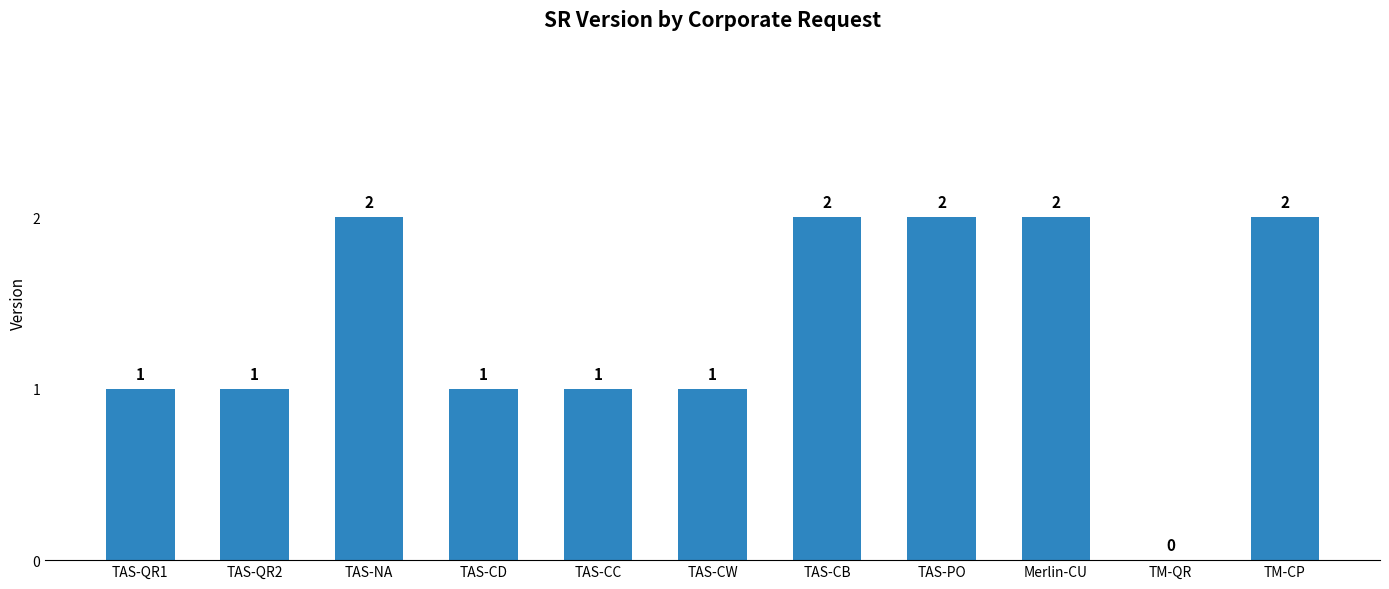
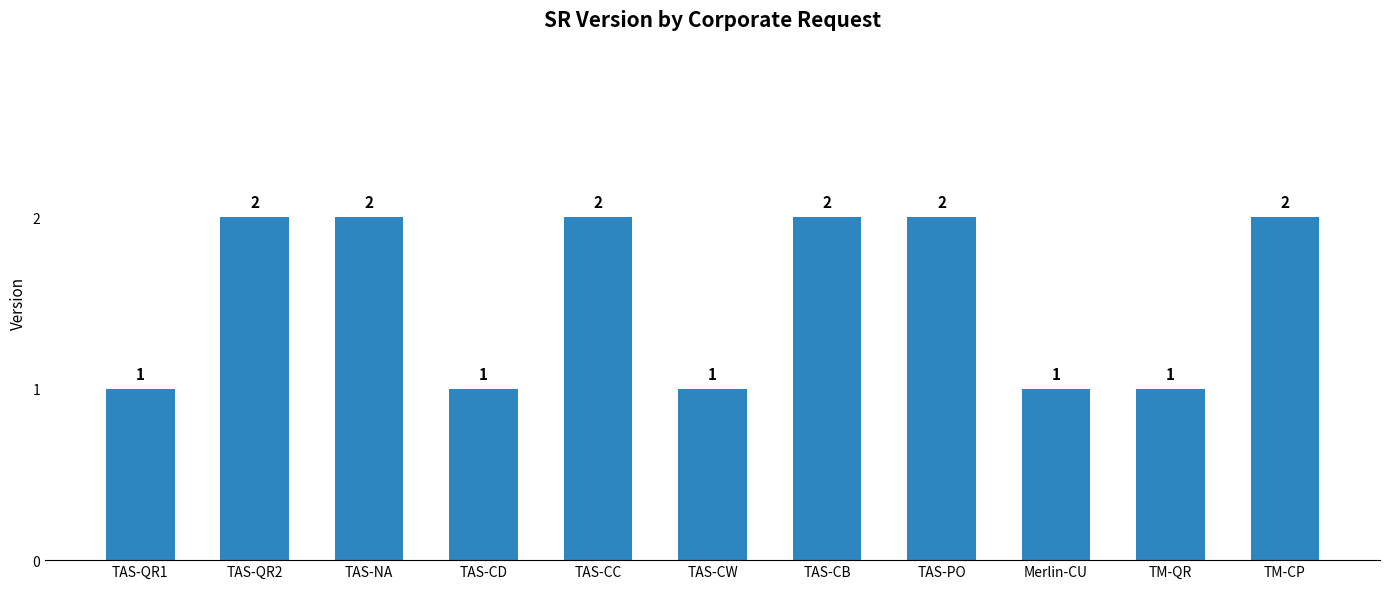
  {
    "TAS-QR1": 1,
-   "TAS-QR2": 1,
+   "TAS-QR2": 2,
    "TAS-NA": 2,
    "TAS-CD": 1,
-   "TAS-CC": 1,
+   "TAS-CC": 2,
    "TAS-CW": 1,
    "TAS-CB": 2,
    "TAS-PO": 2,
-   "Merlin-CU": 2,
-   "TM-QR": 0,
+   "Merlin-CU": 1,
+   "TM-QR": 1,
    "TM-CP": 2
  }
